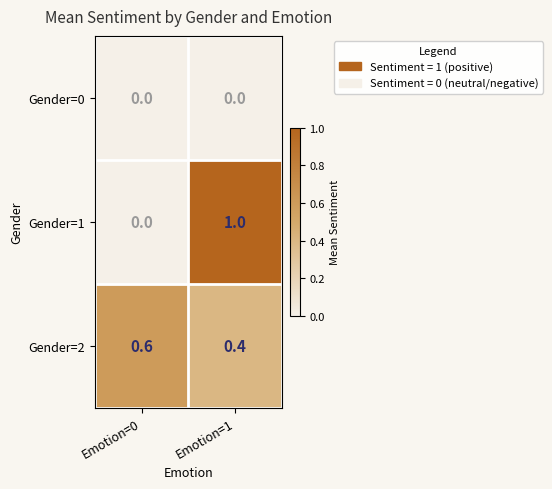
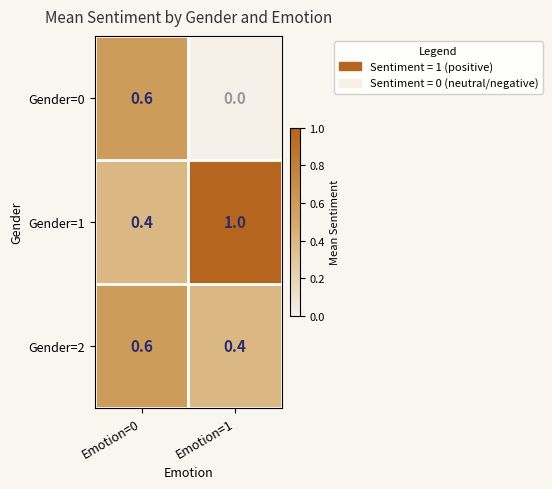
  {
    "Gender=0": {
-     "Emotion=0": 0.0,
+     "Emotion=0": 0.6,
      "Emotion=1": 0.0
    },
    "Gender=1": {
-     "Emotion=0": 0.0,
+     "Emotion=0": 0.4,
      "Emotion=1": 1.0
    },
    "Gender=2": {
      "Emotion=0": 0.6,
      "Emotion=1": 0.4
    }
  }
